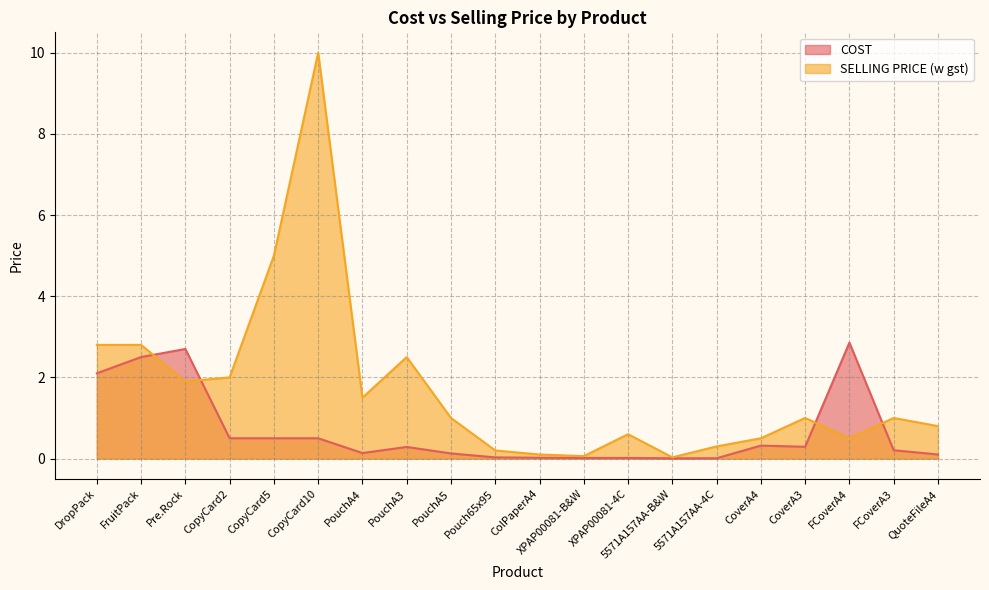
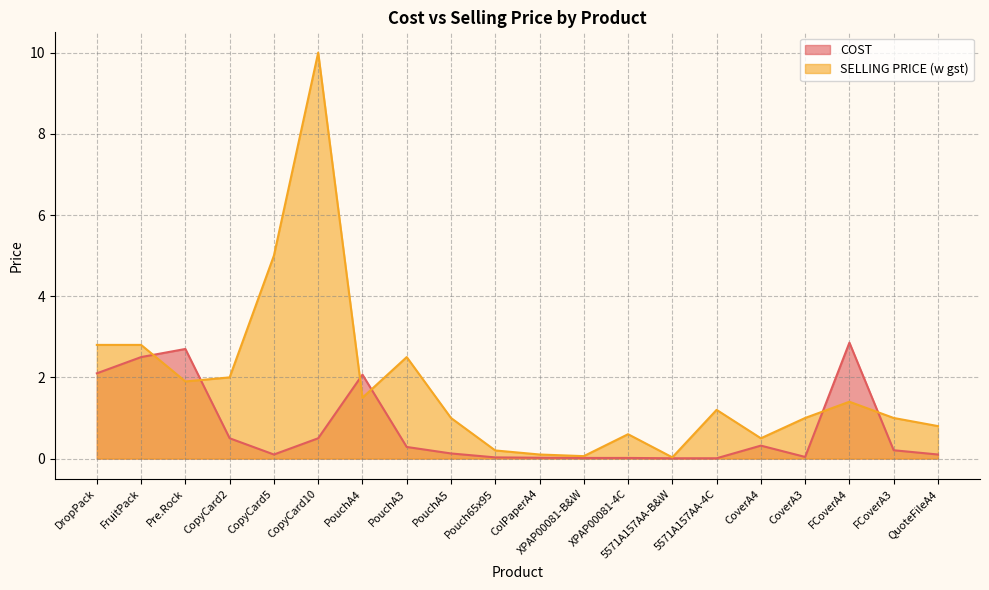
  {
    "COST": {
      "DropPack": 2.1,
      "FruitPack": 2.5,
      "Pre.Rock": 2.7,
      "CopyCard2": 0.5,
-     "CopyCard5": 0.5,
+     "CopyCard5": 0.1,
      "CopyCard10": 0.5,
-     "PouchA4": 0.1,
+     "PouchA4": 2.1,
      "PouchA3": 0.3,
      "PouchA5": 0.1,
      "Pouch65x95": 0.0,
      "ColPaperA4": 0.0,
      "XPAP00081-4C": 0.0,
      "5571A157AA-4C": 0.0,
      "CoverA4": 0.3,
-     "CoverA3": 0.3,
+     "CoverA3": 0.0,
      "FCoverA4": 2.9,
      "FCoverA3": 0.2,
      "QuoteFileA4": 0.1
    },
    "SELLING PRICE (w gst)": {
      "DropPack": 2.8,
      "FruitPack": 2.8,
      "Pre.Rock": 1.9,
      "CopyCard2": 2.0,
      "CopyCard5": 5.0,
      "CopyCard10": 10.0,
      "PouchA4": 1.5,
      "PouchA3": 2.5,
      "PouchA5": 1.0,
      "Pouch65x95": 0.2,
      "ColPaperA4": 0.1,
      "XPAP00081-4C": 0.6,
-     "5571A157AA-4C": 0.3,
+     "5571A157AA-4C": 1.2,
      "CoverA4": 0.5,
      "CoverA3": 1.0,
-     "FCoverA4": 0.5,
+     "FCoverA4": 1.4,
      "FCoverA3": 1.0,
      "QuoteFileA4": 0.8
    }
  }
